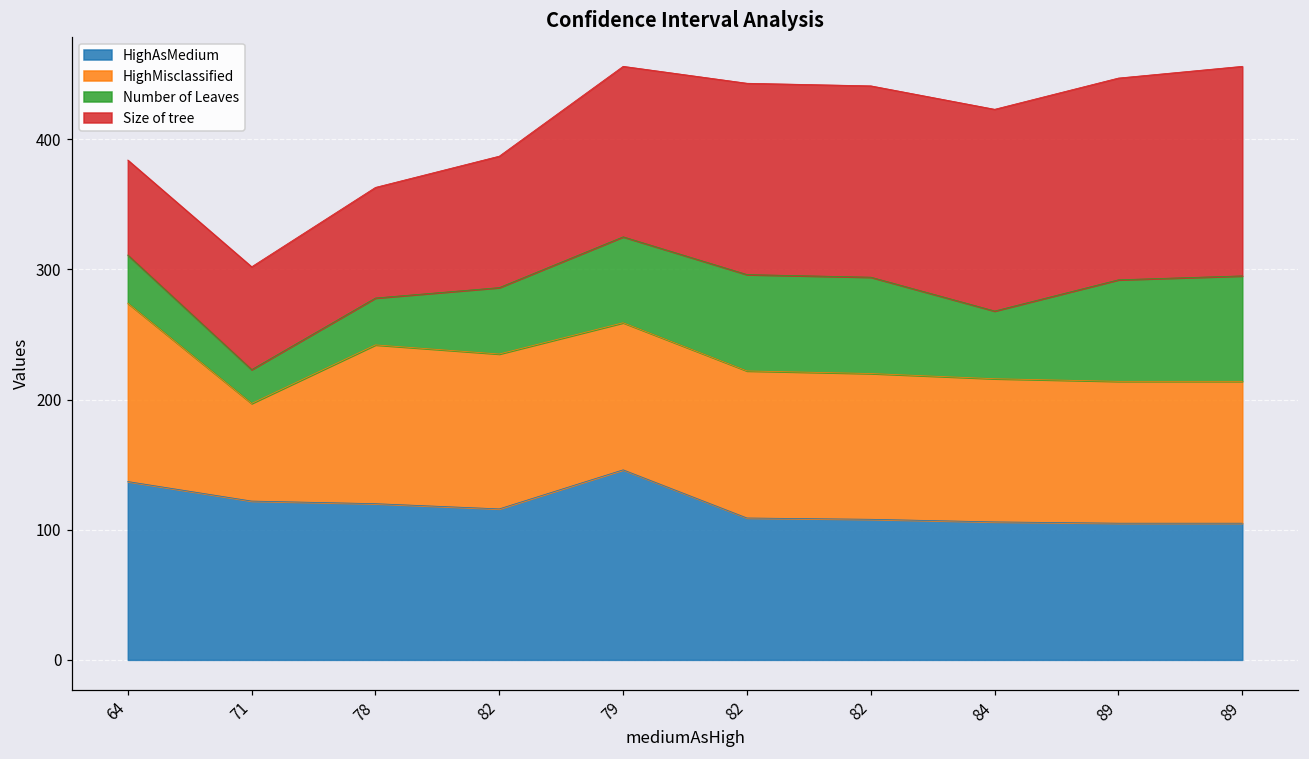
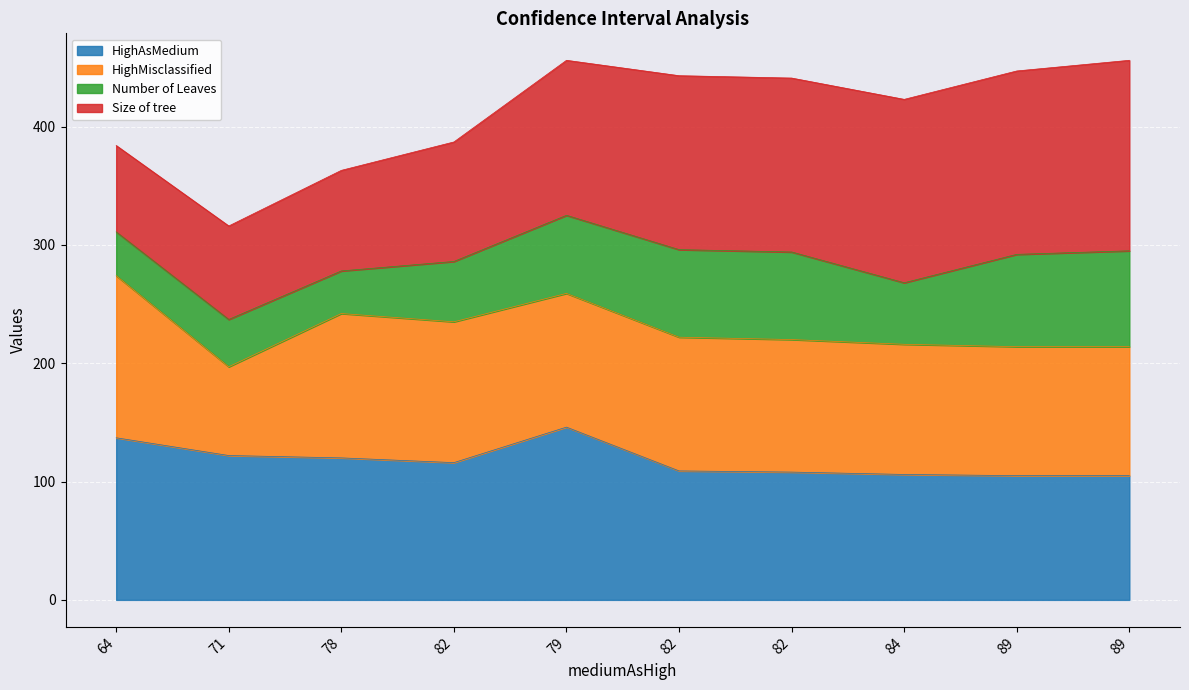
  {
    "HighAsMedium": {
      "64": 137,
      "71": 122,
      "78": 120,
      "79": 146,
      "84": 106
    },
    "HighMisclassified": {
      "64": 137,
      "71": 75,
      "78": 122,
      "79": 113,
      "84": 110
    },
    "Number of Leaves": {
      "64": 37,
-     "71": 26,
+     "71": 40,
      "78": 36,
      "79": 66,
      "84": 52
    },
    "Size of tree": {
      "64": 73,
      "71": 79,
      "78": 85,
      "79": 131,
      "84": 155
    }
  }
